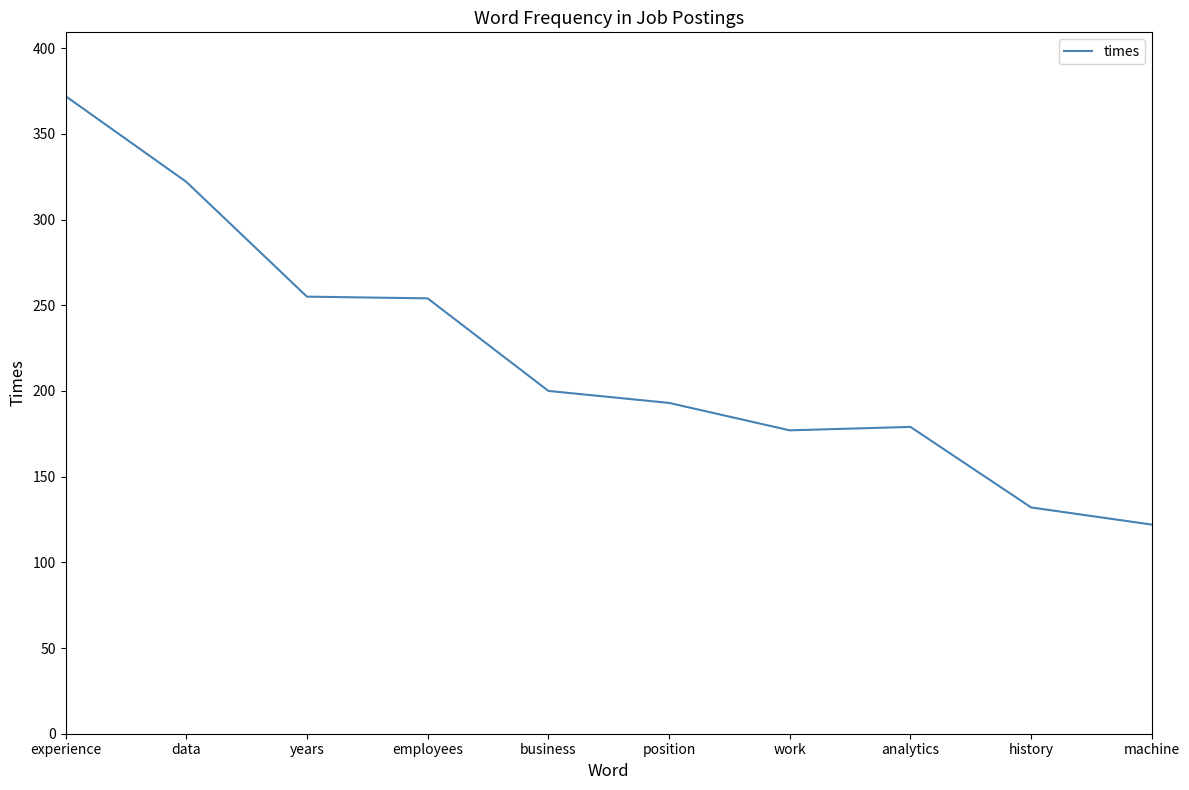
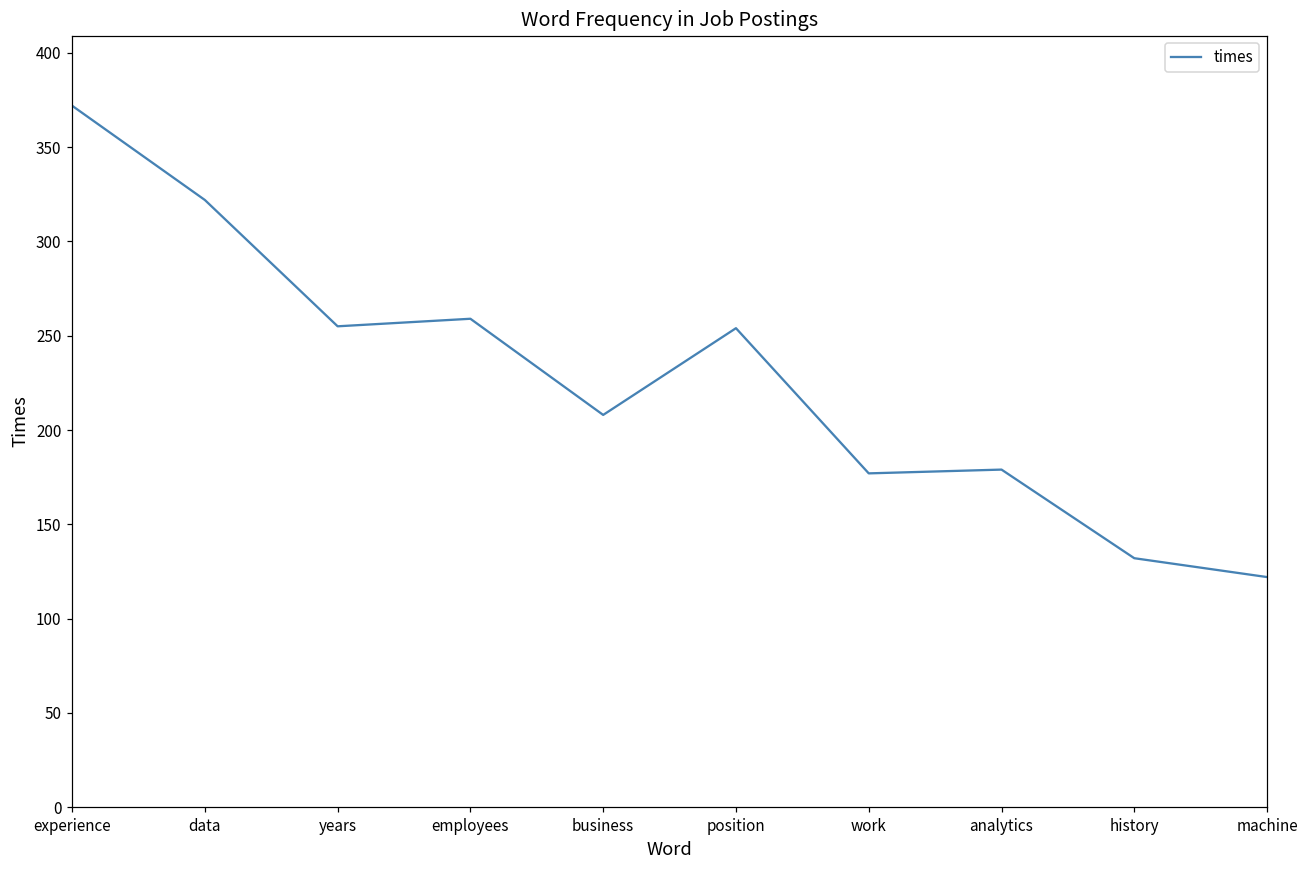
  {
    "experience": 372,
    "data": 322,
    "years": 255,
-   "employees": 254,
-   "business": 200,
-   "position": 193,
+   "employees": 259,
+   "business": 208,
+   "position": 254,
    "work": 177,
    "analytics": 179,
    "history": 132,
    "machine": 122
  }
